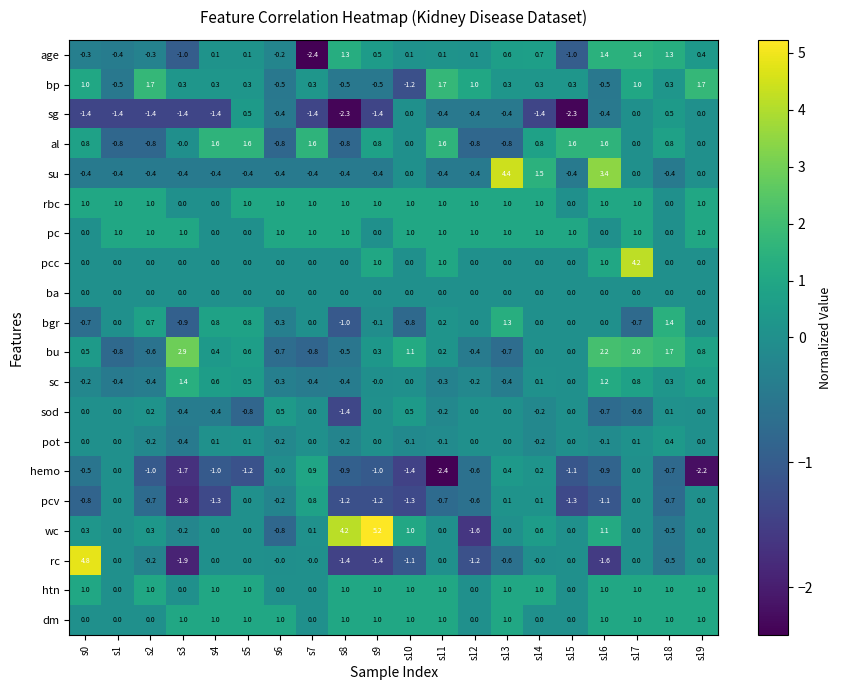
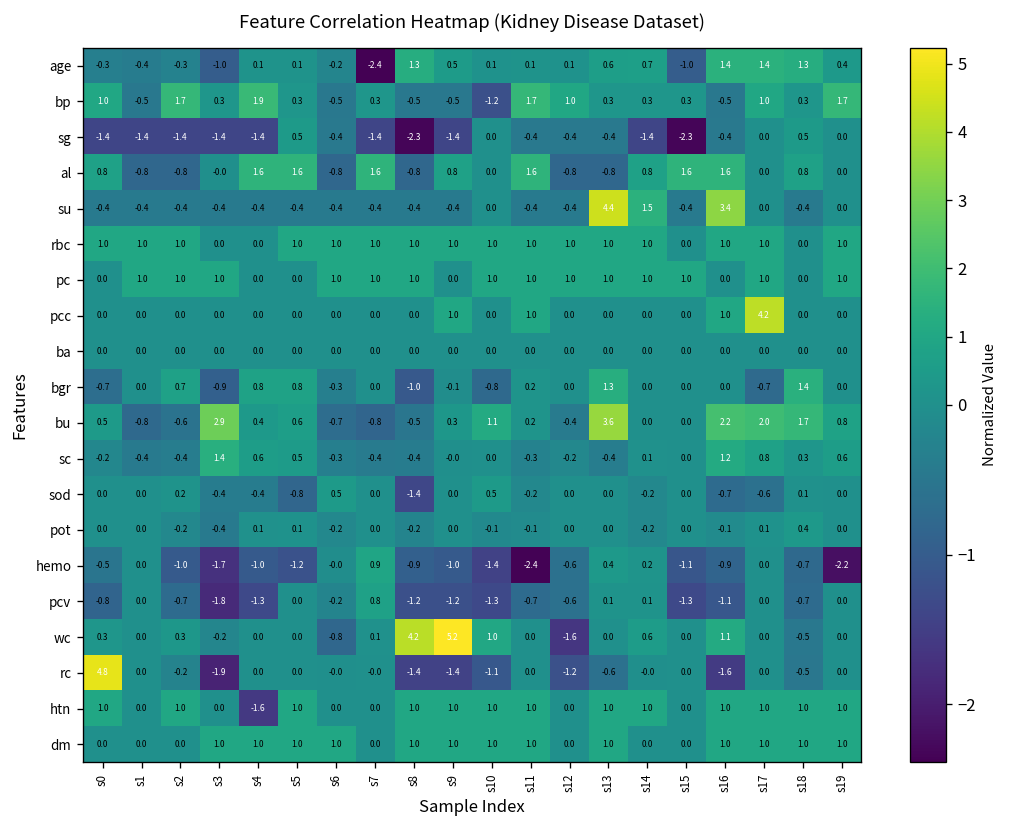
  {
    "bp": {
      "s0": 1.0,
      "s1": -0.5,
      "s2": 1.7,
      "s3": 0.3,
-     "s4": 0.3,
+     "s4": 1.9,
      "s5": 0.3,
      "s6": -0.5,
      "s7": 0.3,
      "s8": -0.5,
      "s9": -0.5,
      "s10": -1.2,
      "s11": 1.7,
      "s12": 1.0,
      "s13": 0.3,
      "s14": 0.3,
      "s15": 0.3,
      "s16": -0.5,
      "s17": 1.0,
      "s18": 0.3,
      "s19": 1.7
    },
    "bu": {
      "s0": 0.5,
      "s1": -0.8,
      "s2": -0.6,
      "s3": 2.9,
      "s4": 0.4,
      "s5": 0.6,
      "s6": -0.7,
      "s7": -0.8,
      "s8": -0.5,
      "s9": 0.3,
      "s10": 1.1,
      "s11": 0.2,
      "s12": -0.4,
-     "s13": -0.7,
+     "s13": 3.6,
      "s14": 0.0,
      "s15": 0.0,
      "s16": 2.2,
      "s17": 2.0,
      "s18": 1.7,
      "s19": 0.8
    },
    "htn": {
      "s0": 1.0,
      "s1": 0.0,
      "s2": 1.0,
      "s3": 0.0,
-     "s4": 1.0,
+     "s4": -1.6,
      "s5": 1.0,
      "s6": 0.0,
      "s7": 0.0,
      "s8": 1.0,
      "s9": 1.0,
      "s10": 1.0,
      "s11": 1.0,
      "s12": 0.0,
      "s13": 1.0,
      "s14": 1.0,
      "s15": 0.0,
      "s16": 1.0,
      "s17": 1.0,
      "s18": 1.0,
      "s19": 1.0
    }
  }
